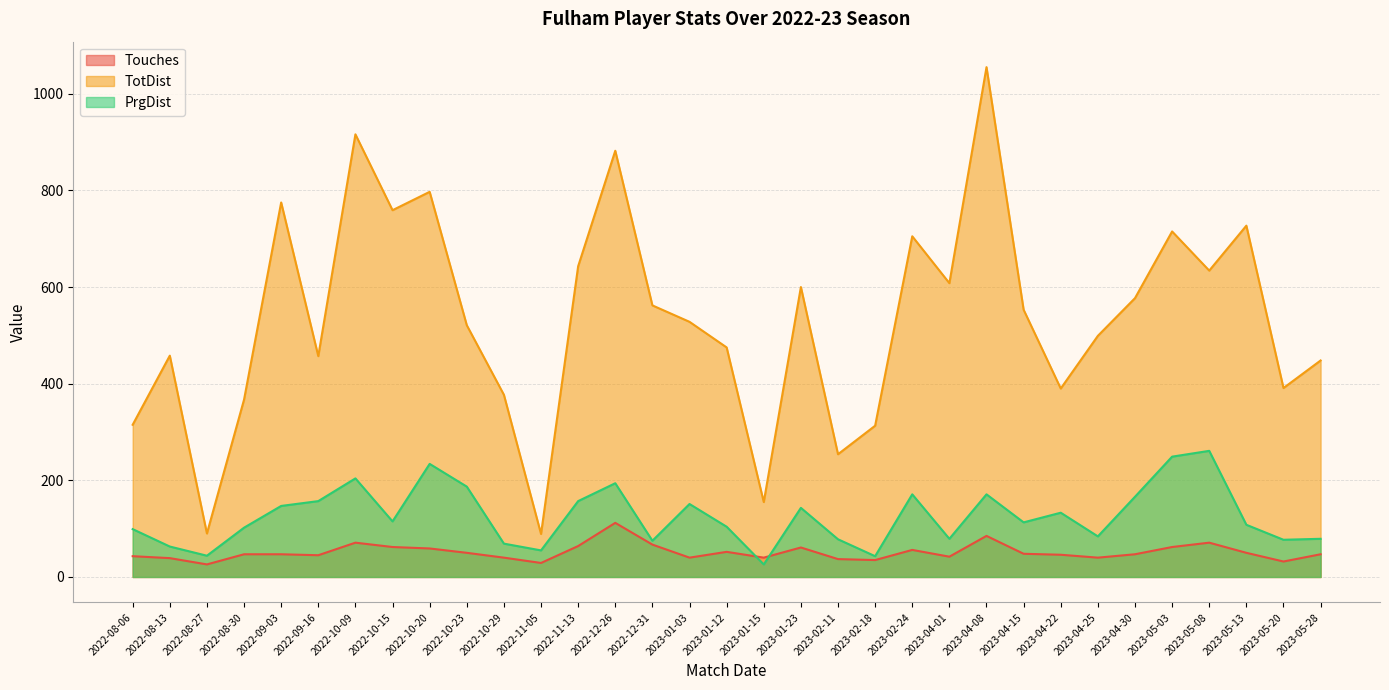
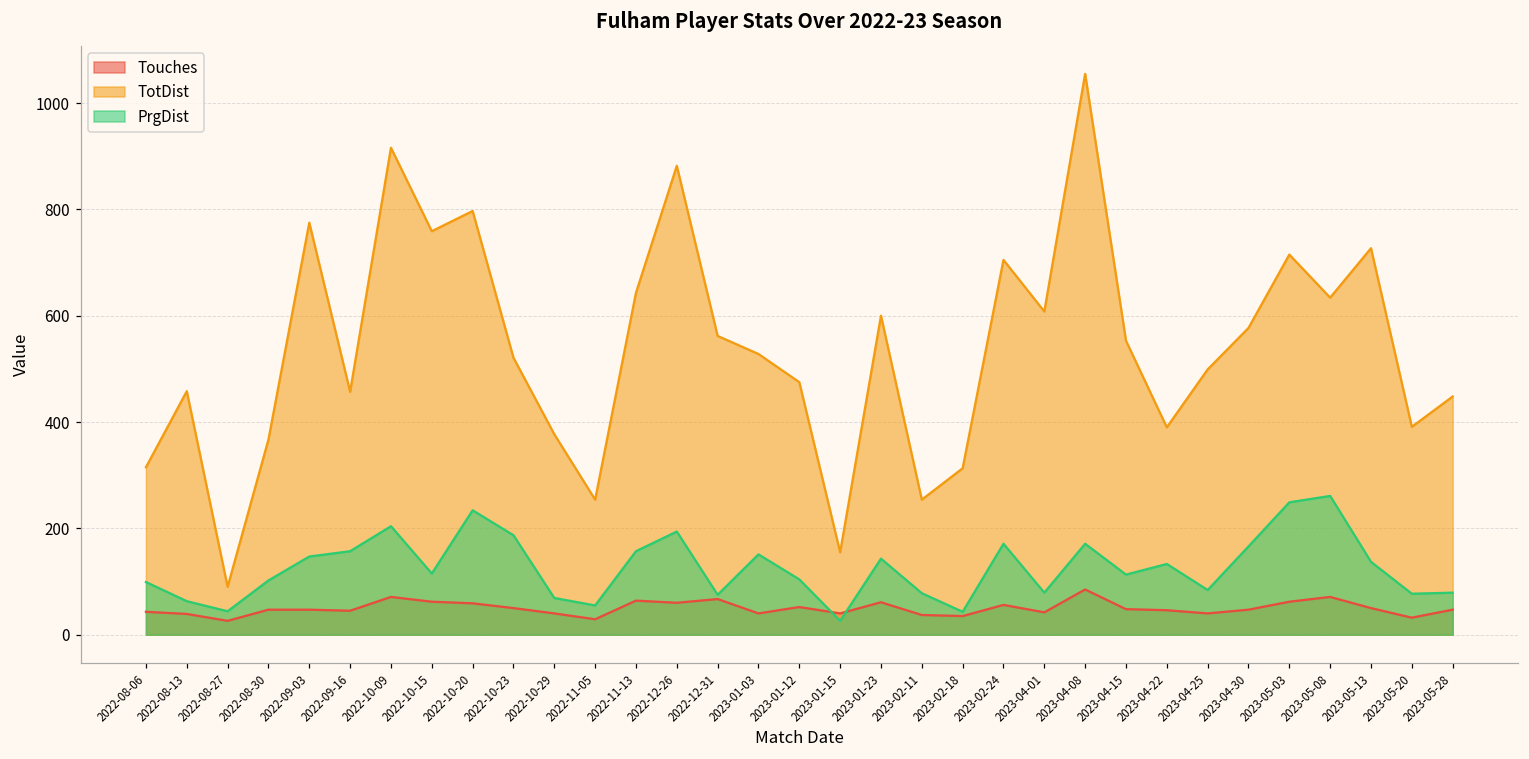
  {
    "Touches": {
      "2022-08-06": 40,
      "2022-08-13": 40,
      "2022-08-27": 30,
      "2022-08-30": 50,
      "2022-09-03": 50,
      "2022-09-16": 50,
      "2022-10-09": 70,
      "2022-10-15": 60,
      "2022-10-20": 60,
      "2022-10-23": 50,
      "2022-10-29": 40,
      "2022-11-05": 30,
      "2022-11-13": 60,
-     "2022-12-26": 110,
+     "2022-12-26": 60,
      "2022-12-31": 70,
      "2023-01-03": 40,
      "2023-01-12": 50,
      "2023-01-15": 40,
      "2023-01-23": 60,
      "2023-02-11": 40,
      "2023-02-18": 40,
      "2023-02-24": 60,
      "2023-04-01": 40,
      "2023-04-08": 90,
      "2023-04-15": 50,
      "2023-04-22": 50,
      "2023-04-25": 40,
      "2023-04-30": 50,
      "2023-05-03": 60,
      "2023-05-08": 70,
      "2023-05-13": 50,
      "2023-05-20": 30,
      "2023-05-28": 50
    },
    "TotDist": {
      "2022-08-06": 320,
      "2022-08-13": 460,
      "2022-08-27": 90,
      "2022-08-30": 370,
      "2022-09-03": 780,
      "2022-09-16": 460,
      "2022-10-09": 920,
      "2022-10-15": 760,
      "2022-10-20": 800,
      "2022-10-23": 520,
      "2022-10-29": 380,
-     "2022-11-05": 90,
+     "2022-11-05": 250,
      "2022-11-13": 640,
      "2022-12-26": 880,
      "2022-12-31": 560,
      "2023-01-03": 530,
      "2023-01-12": 480,
      "2023-01-15": 160,
      "2023-01-23": 600,
      "2023-02-11": 250,
      "2023-02-18": 310,
      "2023-02-24": 710,
      "2023-04-01": 610,
      "2023-04-08": 1060,
      "2023-04-15": 550,
      "2023-04-22": 390,
      "2023-04-25": 500,
      "2023-04-30": 580,
      "2023-05-03": 720,
      "2023-05-08": 630,
      "2023-05-13": 730,
      "2023-05-20": 390,
      "2023-05-28": 450
    },
    "PrgDist": {
      "2022-08-06": 100,
      "2022-08-13": 60,
      "2022-08-27": 40,
      "2022-08-30": 100,
      "2022-09-03": 150,
      "2022-09-16": 160,
      "2022-10-09": 200,
      "2022-10-15": 120,
      "2022-10-20": 230,
      "2022-10-23": 190,
      "2022-10-29": 70,
      "2022-11-05": 60,
      "2022-11-13": 160,
      "2022-12-26": 190,
      "2022-12-31": 80,
      "2023-01-03": 150,
      "2023-01-12": 100,
      "2023-01-15": 30,
      "2023-01-23": 140,
      "2023-02-11": 80,
      "2023-02-18": 40,
      "2023-02-24": 170,
      "2023-04-01": 80,
      "2023-04-08": 170,
      "2023-04-15": 110,
      "2023-04-22": 130,
      "2023-04-25": 80,
      "2023-04-30": 170,
      "2023-05-03": 250,
      "2023-05-08": 260,
-     "2023-05-13": 110,
+     "2023-05-13": 140,
      "2023-05-20": 80,
      "2023-05-28": 80
    }
  }
